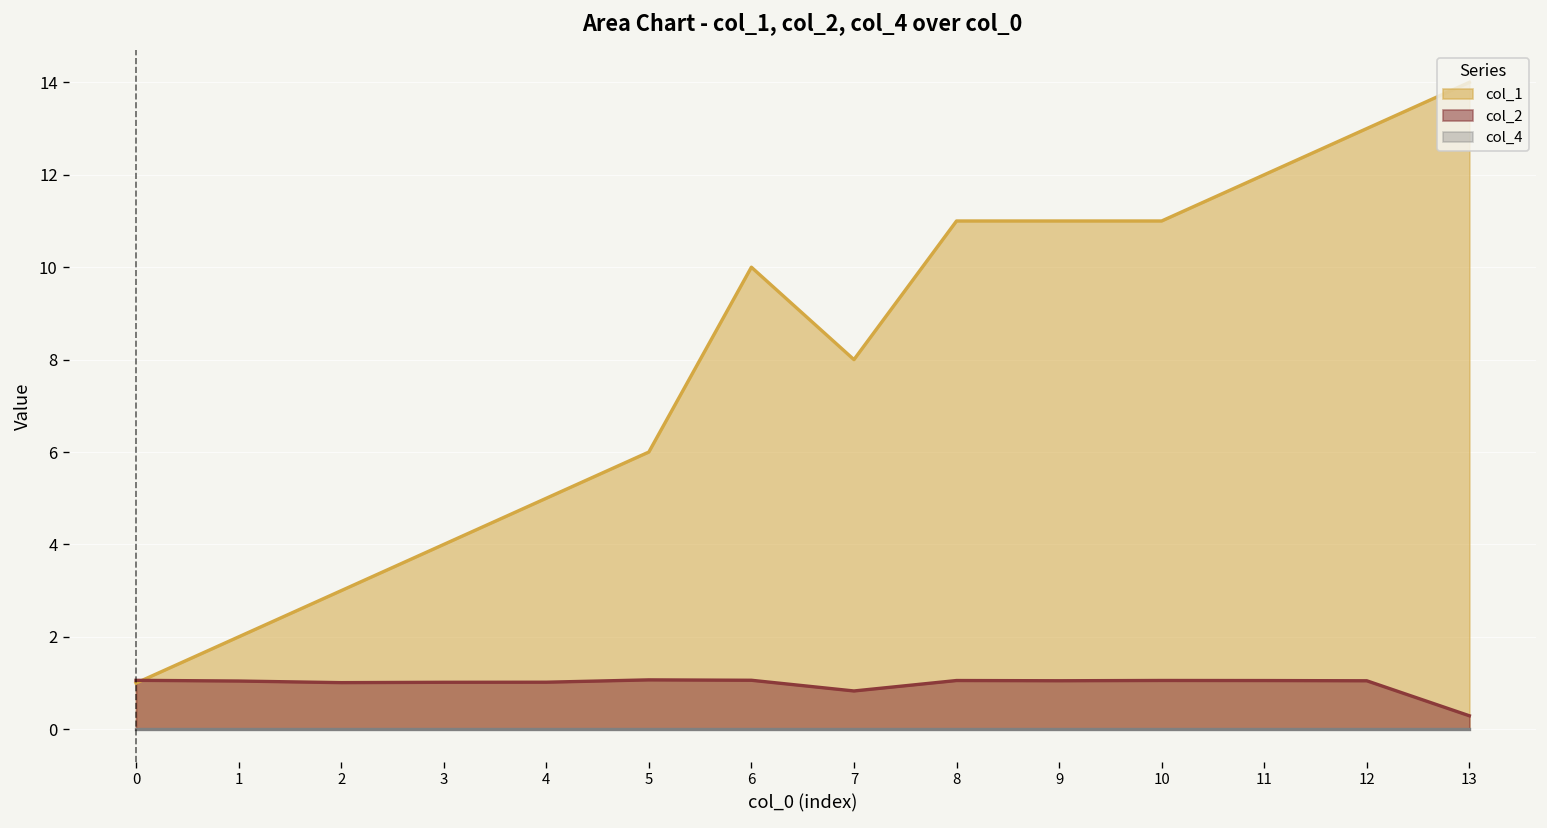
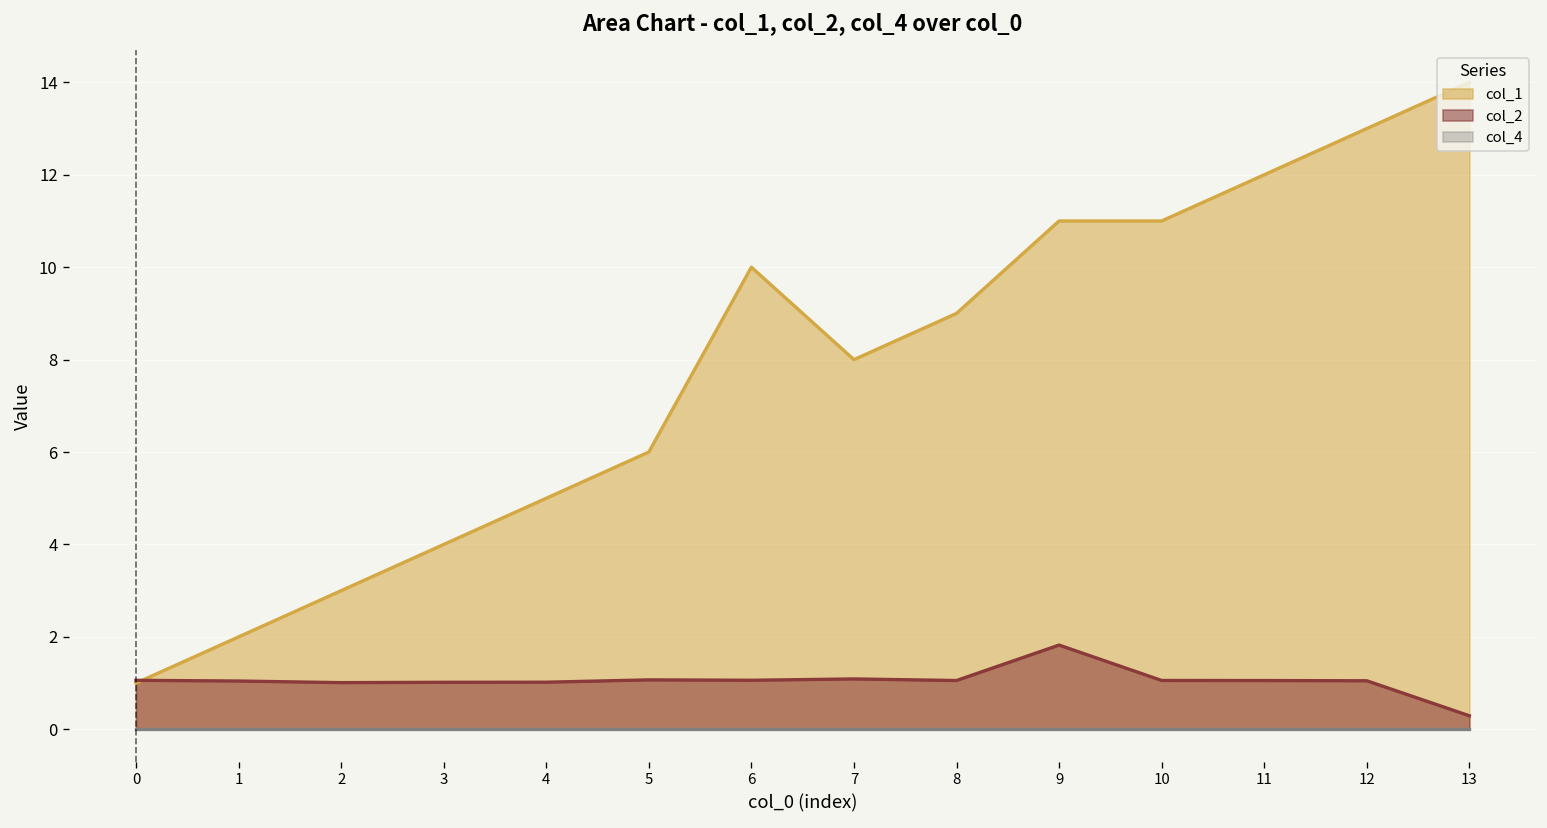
  {
    "col_1": {
      "1": 2,
      "2": 3,
      "3": 4,
      "4": 5,
      "5": 6,
      "6": 10,
      "7": 8,
-     "8": 11,
+     "8": 9,
      "9": 11,
      "10": 11,
      "11": 12,
      "12": 13
    },
    "col_2": {
      "1": 1.0,
      "2": 1.0,
      "3": 1.0,
      "4": 1.0,
      "5": 1.1,
      "6": 1.1,
-     "7": 0.8,
+     "7": 1.1,
      "8": 1.1,
-     "9": 1.1,
+     "9": 1.8,
      "10": 1.1,
      "11": 1.1,
      "12": 1.1,
      "13": 0.3
    },
    "col_4": {
      "0": 0.0,
      "1": 0.0,
      "2": 0.0,
      "3": 0.0,
      "4": 0.0,
      "5": 0.0,
      "6": 0.0,
      "7": 0.0,
      "8": 0.0,
      "9": 0.0,
      "10": 0.0,
      "11": 0.0,
      "12": 0.0,
      "13": 0.0
    }
  }
